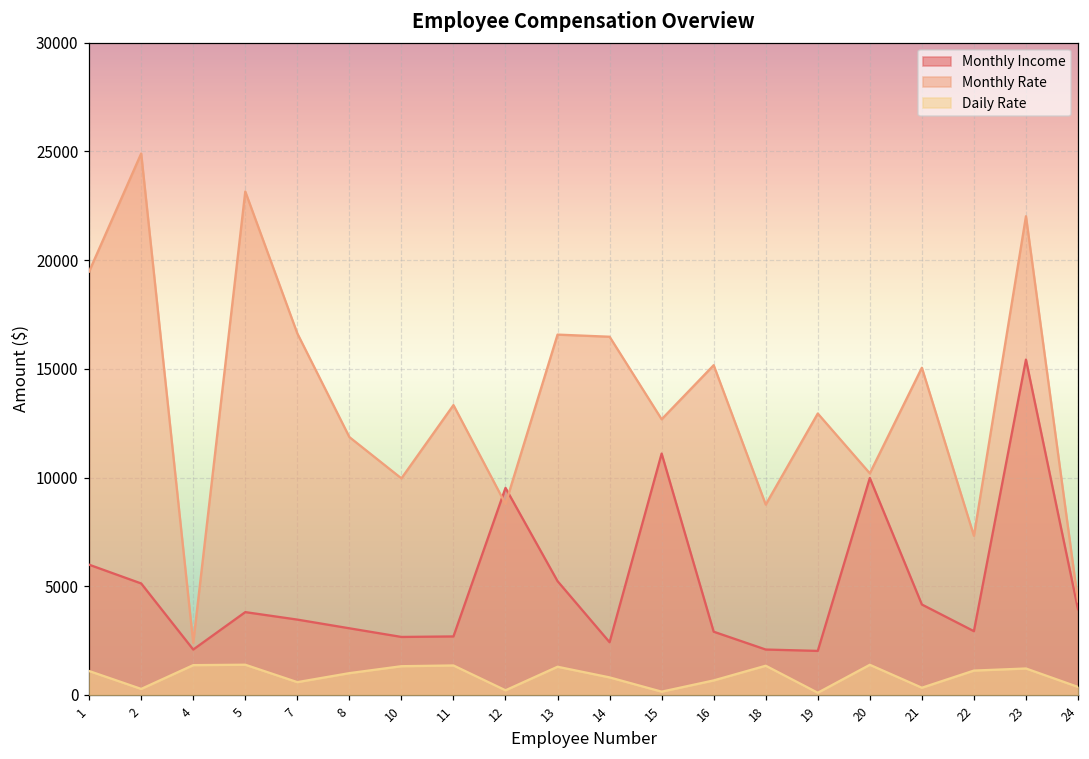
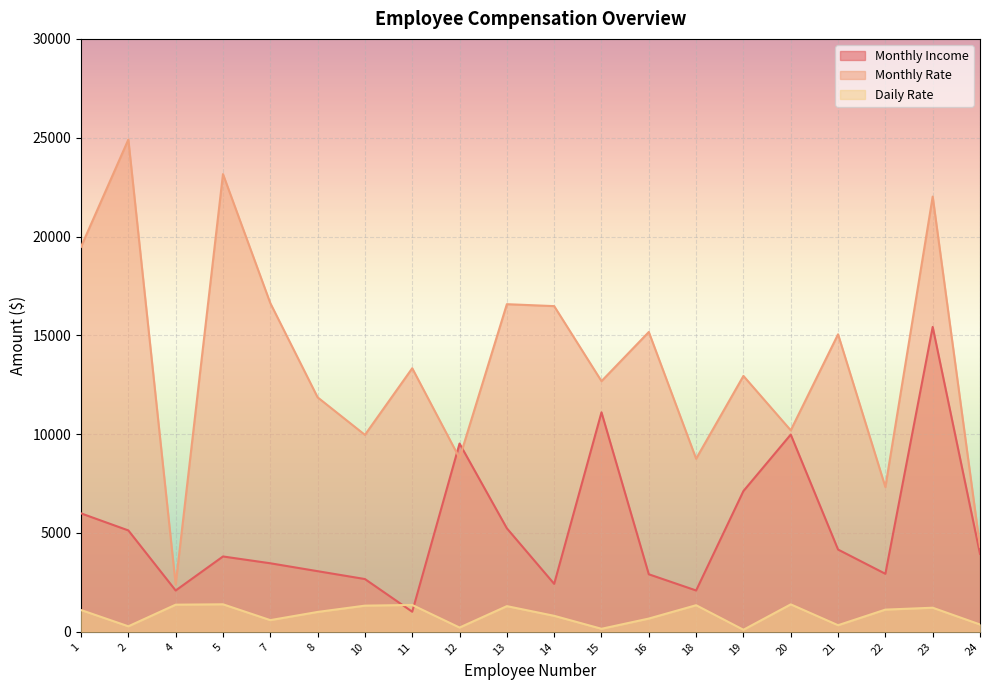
  {
    "Monthly Income": {
      "1": 6000,
      "2": 5100,
      "4": 2100,
      "5": 3800,
      "7": 3500,
      "8": 3100,
      "10": 2700,
-     "11": 2700,
+     "11": 1000,
      "12": 9500,
      "13": 5200,
      "14": 2400,
      "15": 11100,
      "16": 2900,
      "18": 2100,
-     "19": 2000,
+     "19": 7100,
      "20": 10000,
      "21": 4200,
      "22": 2900,
      "23": 15400,
      "24": 3900
    }
  }
